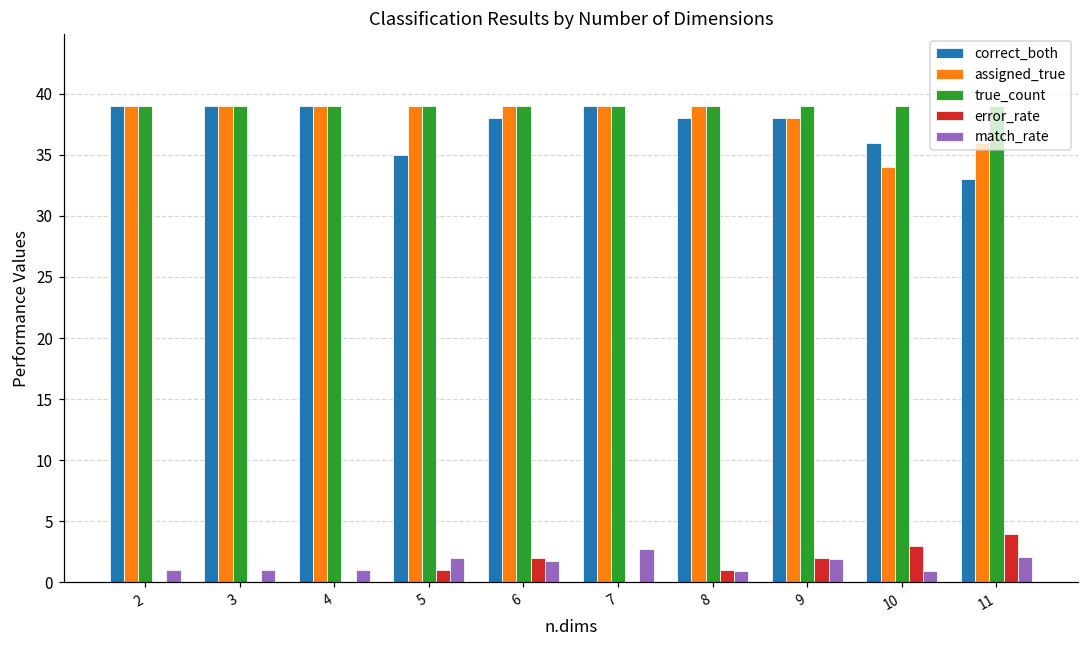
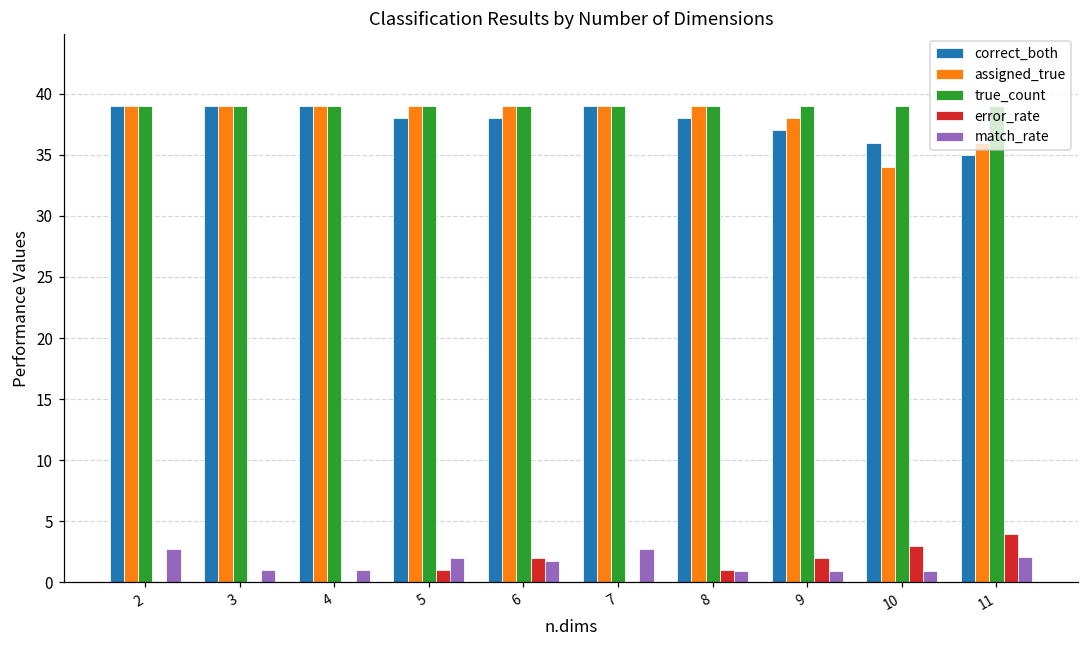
  {
    "correct_both": {
      "2": 39,
      "3": 39,
      "4": 39,
-     "5": 35,
+     "5": 38,
      "6": 38,
      "7": 39,
      "8": 38,
-     "9": 38,
+     "9": 37,
      "10": 36,
-     "11": 33
+     "11": 35
    },
    "assigned_true": {
      "2": 39.0,
      "3": 39.0,
      "4": 39.0,
      "5": 39.0,
      "6": 39.0,
      "7": 39.0,
      "8": 39.0,
      "9": 38.0,
      "10": 34.0
    },
    "true_count": {
      "2": 39.0,
      "3": 39.0,
      "4": 39.0,
      "5": 39.0,
      "6": 39.0,
      "7": 39.0,
      "8": 39.0,
      "9": 39.0,
      "10": 39.0
    },
    "error_rate": {
      "2": 0.0,
      "3": 0.0,
      "4": 0.0,
      "5": 1.0,
      "6": 2.0,
      "7": 0.0,
      "8": 1.0,
      "9": 2.0,
      "10": 3.0,
      "11": 4.0
    },
    "match_rate": {
-     "2": 1.0,
+     "2": 2.7,
      "3": 1.0,
      "4": 1.0,
      "5": 2.0,
      "6": 1.7,
      "7": 2.7,
      "8": 1.0,
-     "9": 1.9,
+     "9": 1.0,
      "10": 0.9,
      "11": 2.1
    }
  }
